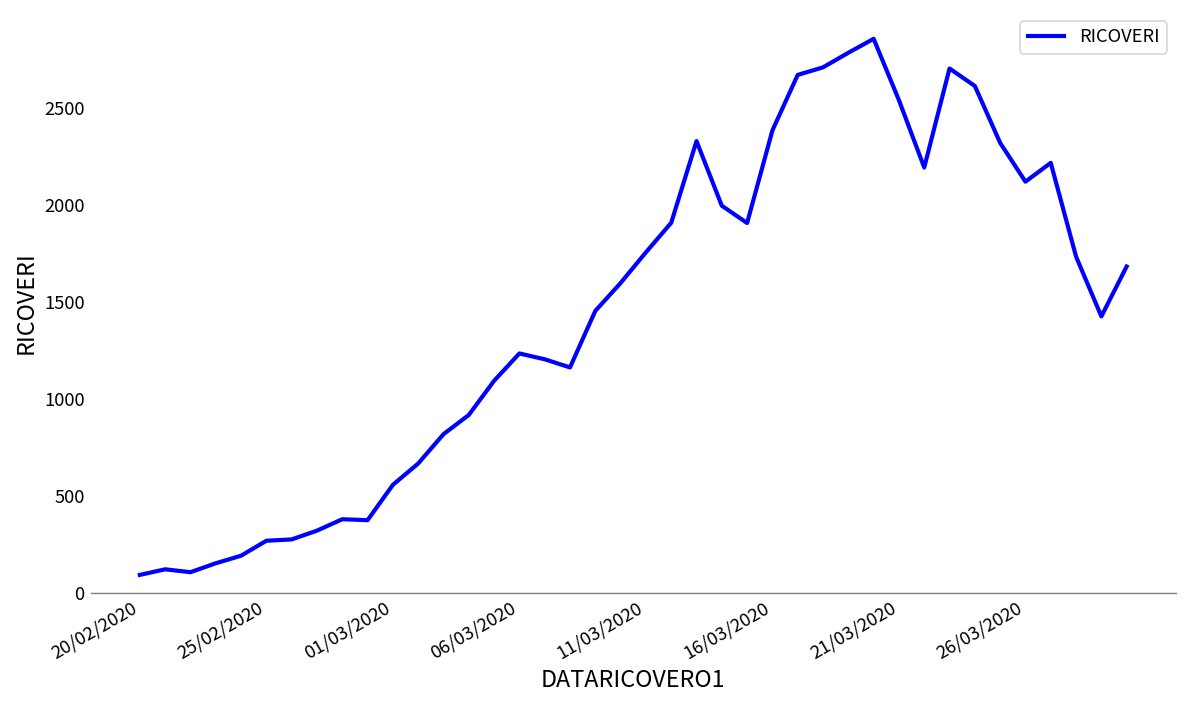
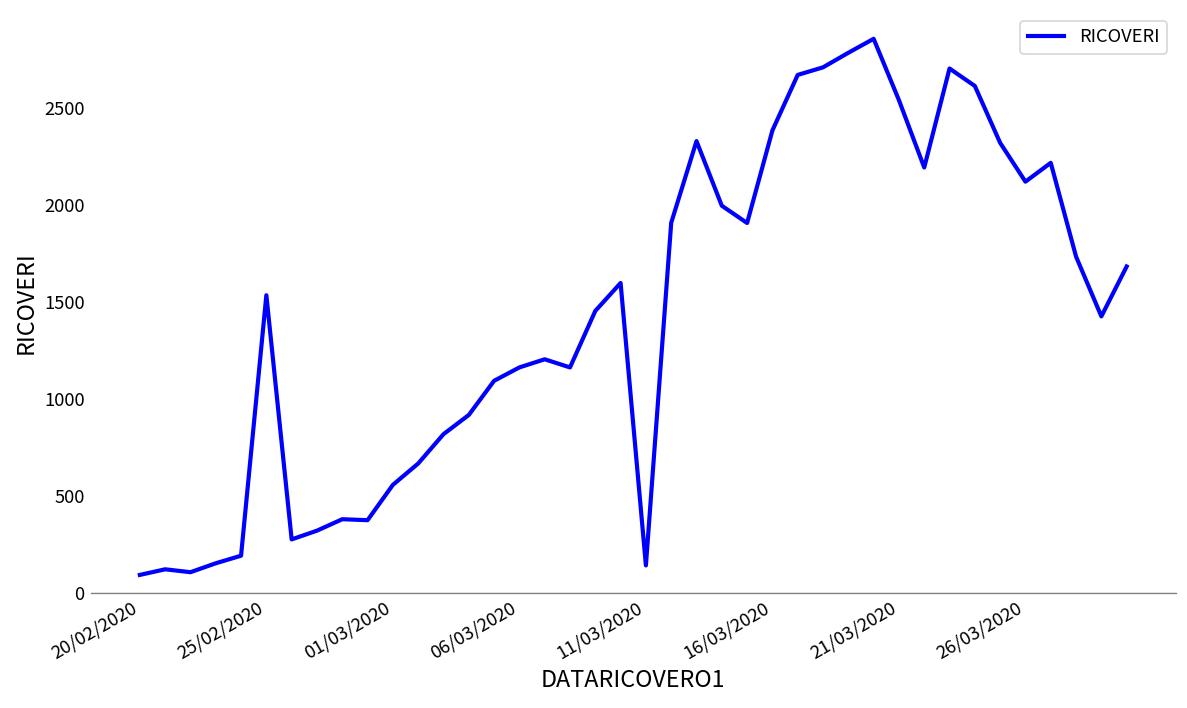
  {
    "20/02/2020": 90,
-   "25/02/2020": 270,
+   "25/02/2020": 1530,
    "01/03/2020": 560,
-   "06/03/2020": 1230,
-   "11/03/2020": 1750,
+   "06/03/2020": 1160,
+   "11/03/2020": 140,
    "16/03/2020": 2380,
    "21/03/2020": 2540,
    "26/03/2020": 2120
  }
